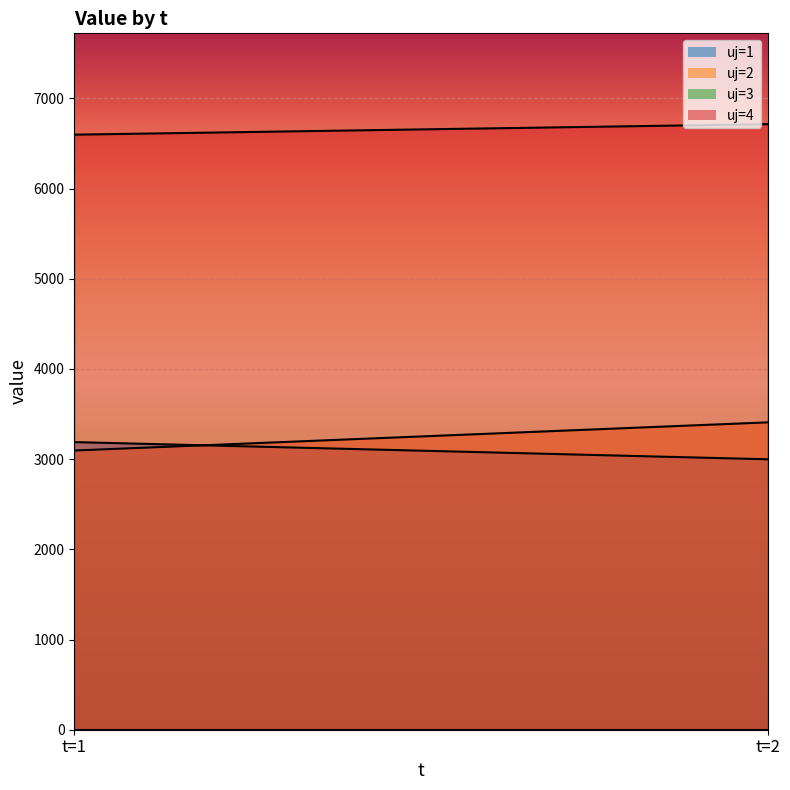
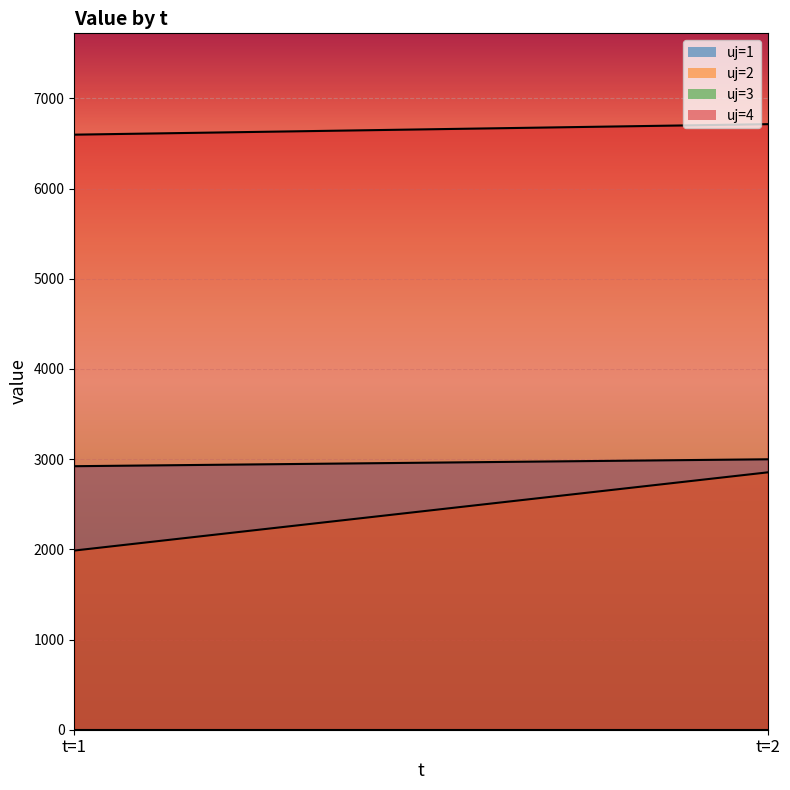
  {
    "uj=1": {
-     "t=1": 3200,
+     "t=1": 2900,
      "t=2": 3000
    },
    "uj=2": {
-     "t=1": 3100,
-     "t=2": 3400
+     "t=1": 2000,
+     "t=2": 2900
    },
    "uj=3": {
      "t=1": 0,
      "t=2": 0
    },
    "uj=4": {
      "t=1": 6600,
      "t=2": 6700
    }
  }
